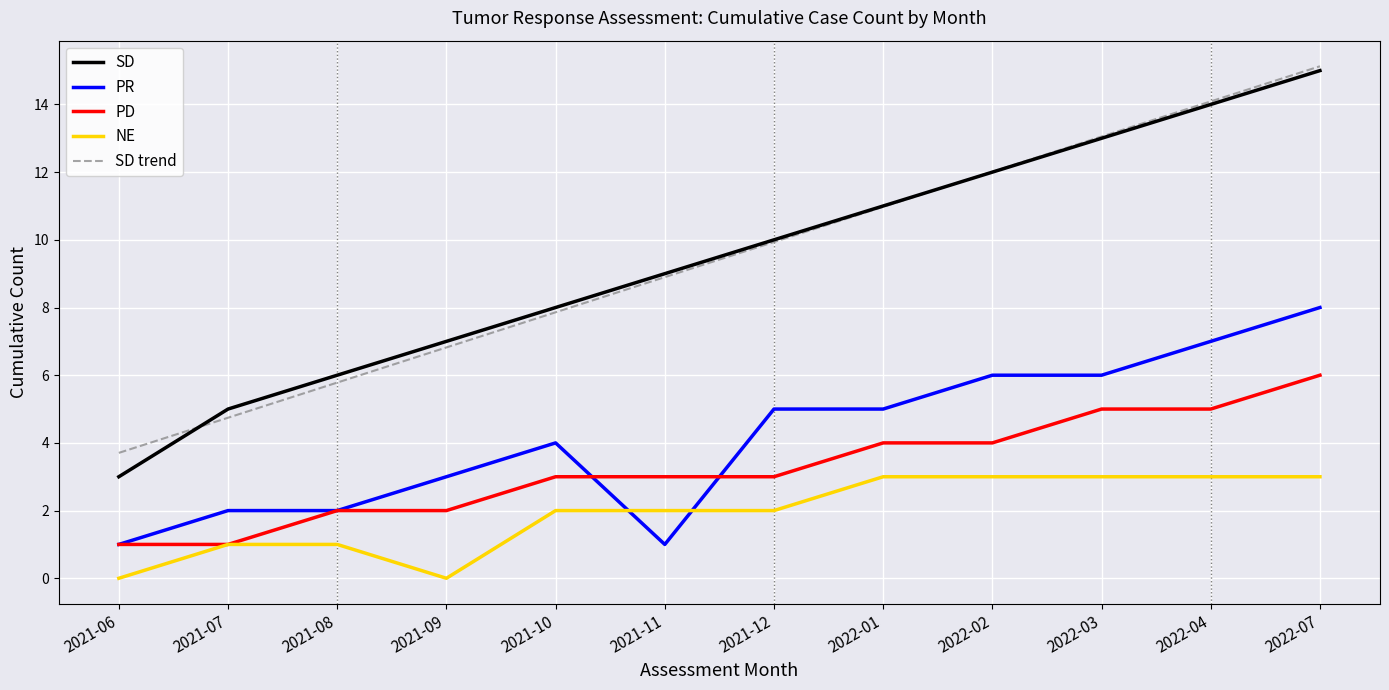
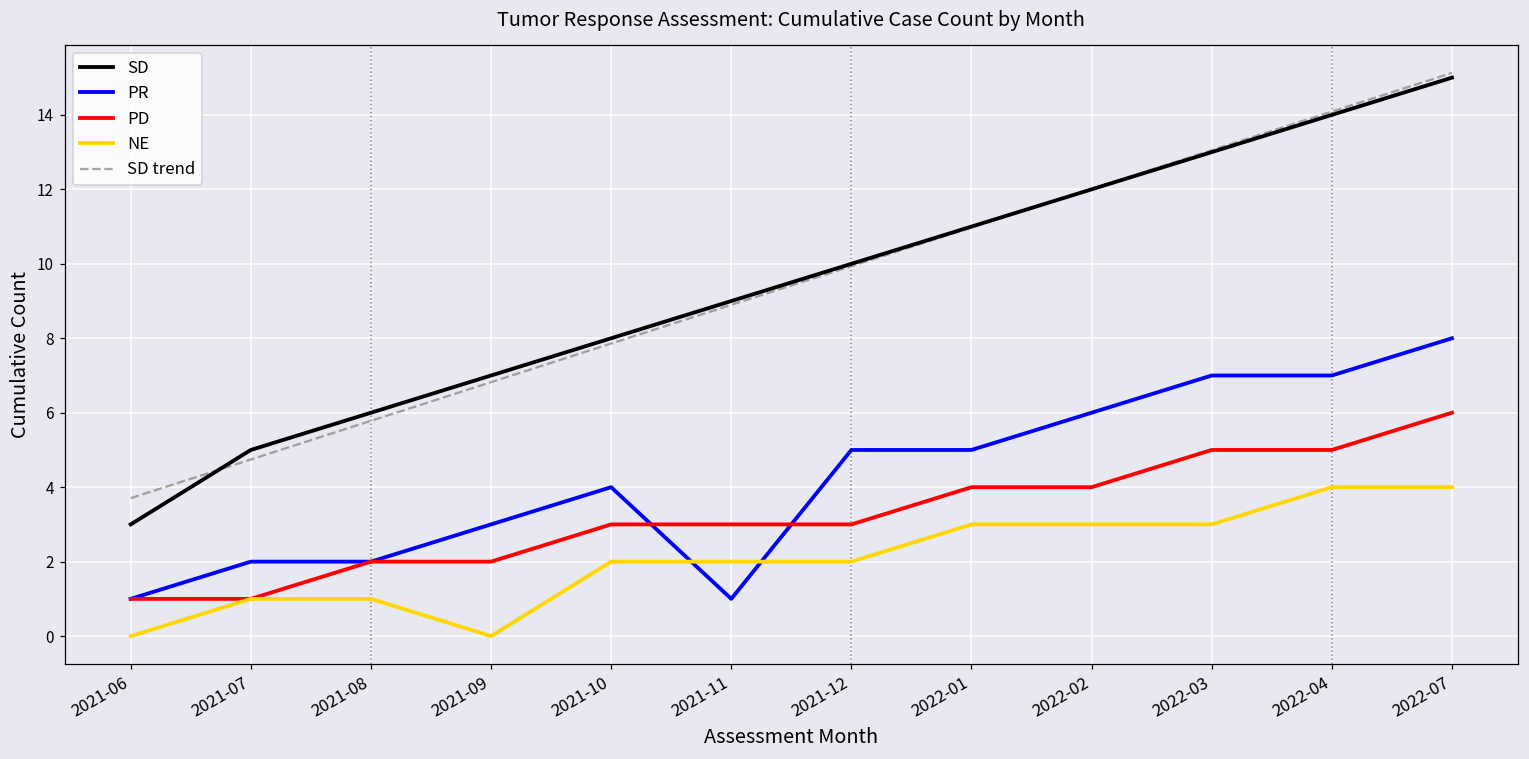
  {
    "SD": {
      "2021-06": 3,
      "2021-07": 5,
      "2021-08": 6,
      "2021-09": 7,
      "2021-10": 8,
      "2021-11": 9,
      "2022-04": 14,
      "2022-07": 15
    },
    "PR": {
      "2021-07": 2,
      "2021-09": 3,
      "2021-10": 4,
      "2021-11": 1,
      "2021-12": 5,
      "2022-01": 5,
      "2022-02": 6,
-     "2022-03": 6,
+     "2022-03": 7,
      "2022-04": 7,
      "2022-07": 8
    },
    "PD": {
      "2021-09": 2,
      "2021-10": 3,
      "2021-11": 3,
      "2021-12": 3,
      "2022-01": 4,
      "2022-02": 4,
      "2022-03": 5,
      "2022-04": 5,
      "2022-07": 6
    },
    "NE": {
      "2021-06": 0,
      "2021-08": 1,
      "2021-09": 0,
      "2021-10": 2,
      "2021-11": 2,
      "2021-12": 2,
      "2022-01": 3,
      "2022-02": 3,
      "2022-03": 3,
-     "2022-04": 3,
-     "2022-07": 3
+     "2022-04": 4,
+     "2022-07": 4
    },
    "SD trend": {
      "2021-06": 3.7,
      "2021-07": 4.7,
      "2021-08": 5.8,
      "2021-09": 6.8,
      "2021-10": 7.9,
      "2021-11": 8.9,
      "2022-04": 14.1,
      "2022-07": 15.1
    }
  }
